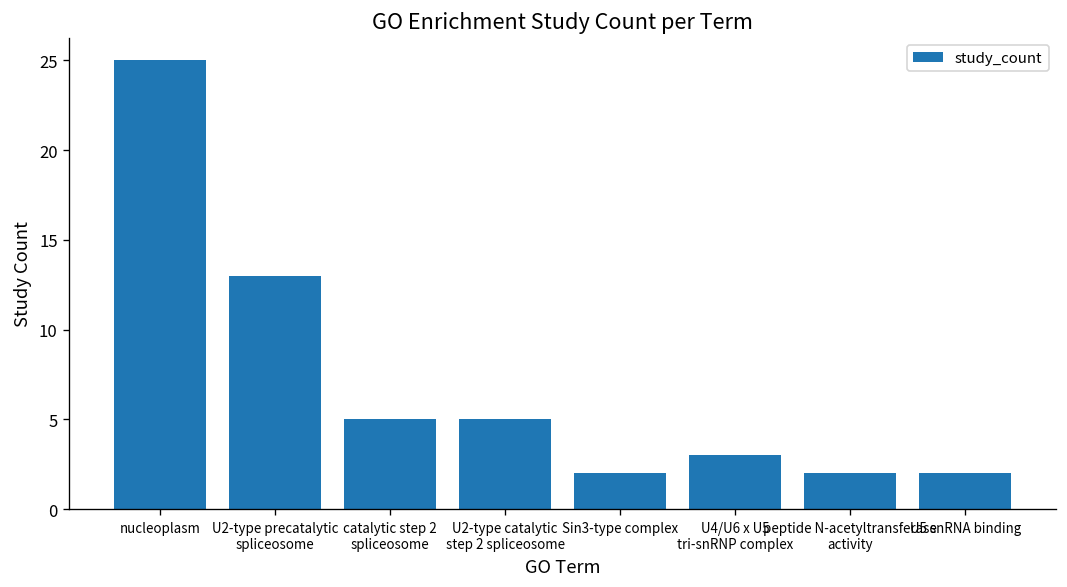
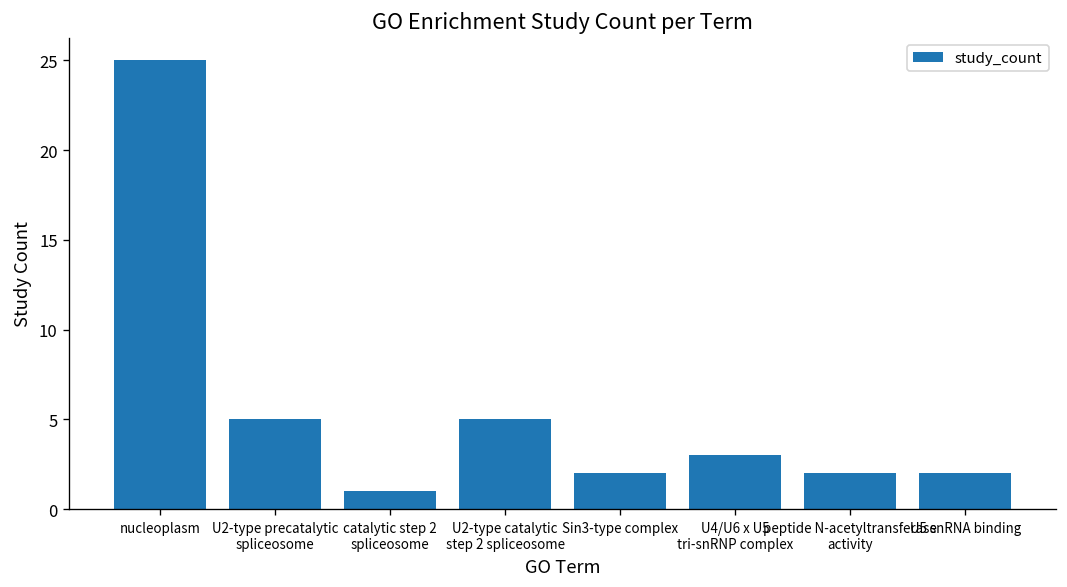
  {
    "nucleoplasm": 25,
-   "U2-type precatalytic spliceosome": 13,
-   "catalytic step 2 spliceosome": 5,
+   "U2-type precatalytic spliceosome": 5,
+   "catalytic step 2 spliceosome": 1,
    "U2-type catalytic step 2 spliceosome": 5,
    "Sin3-type complex": 2
  }
